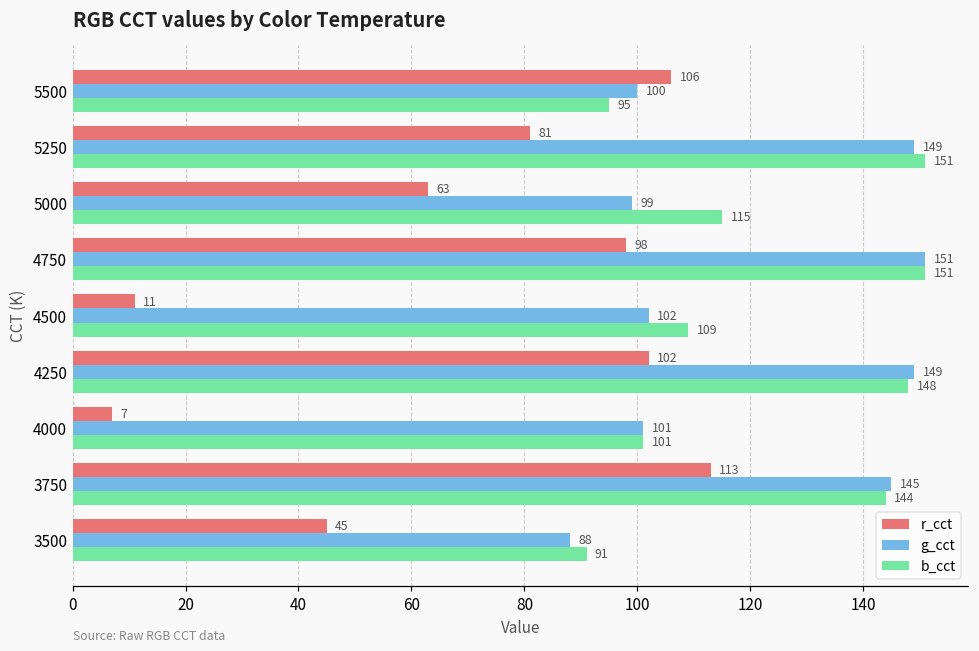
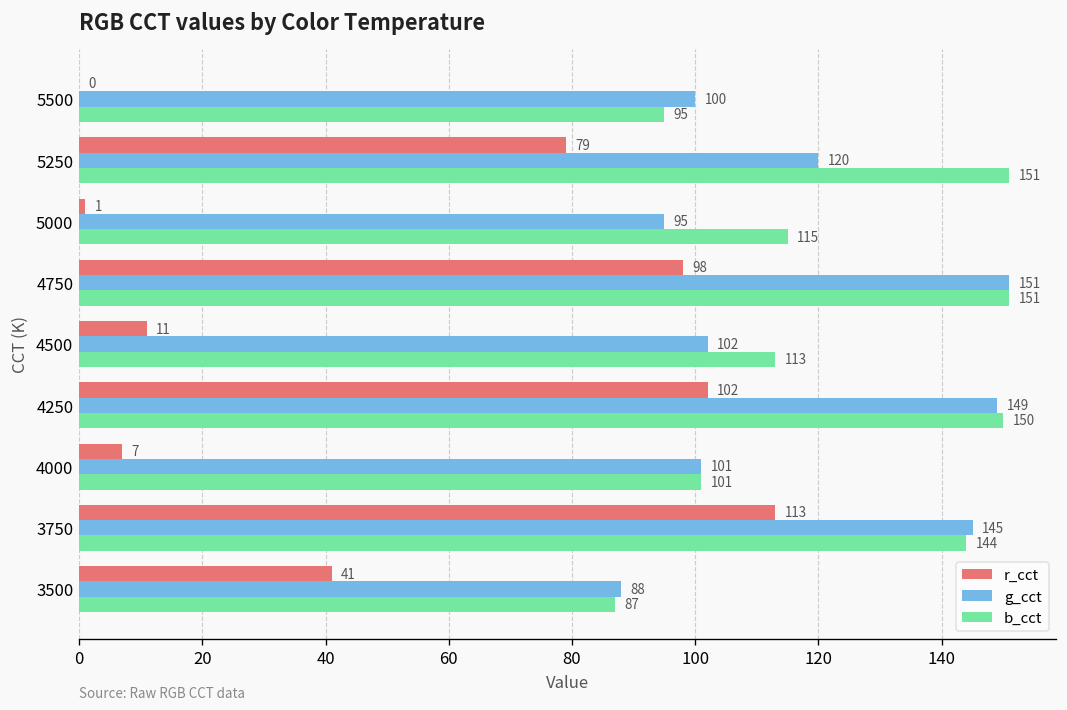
  {
    "r_cct": {
-     "5500": 106,
-     "5250": 81,
-     "5000": 63,
+     "5500": 0,
+     "5250": 79,
+     "5000": 1,
      "4750": 98,
      "4500": 11,
      "4250": 102,
      "4000": 7,
      "3750": 113,
-     "3500": 45
+     "3500": 41
    },
    "g_cct": {
      "5500": 100,
-     "5250": 149,
-     "5000": 99,
+     "5250": 120,
+     "5000": 95,
      "4750": 151,
      "4500": 102,
      "4250": 149,
      "4000": 101,
      "3750": 145,
      "3500": 88
    },
    "b_cct": {
      "5500": 95,
      "5250": 151,
      "5000": 115,
      "4750": 151,
-     "4500": 109,
-     "4250": 148,
+     "4500": 113,
+     "4250": 150,
      "4000": 101,
      "3750": 144,
-     "3500": 91
+     "3500": 87
    }
  }
